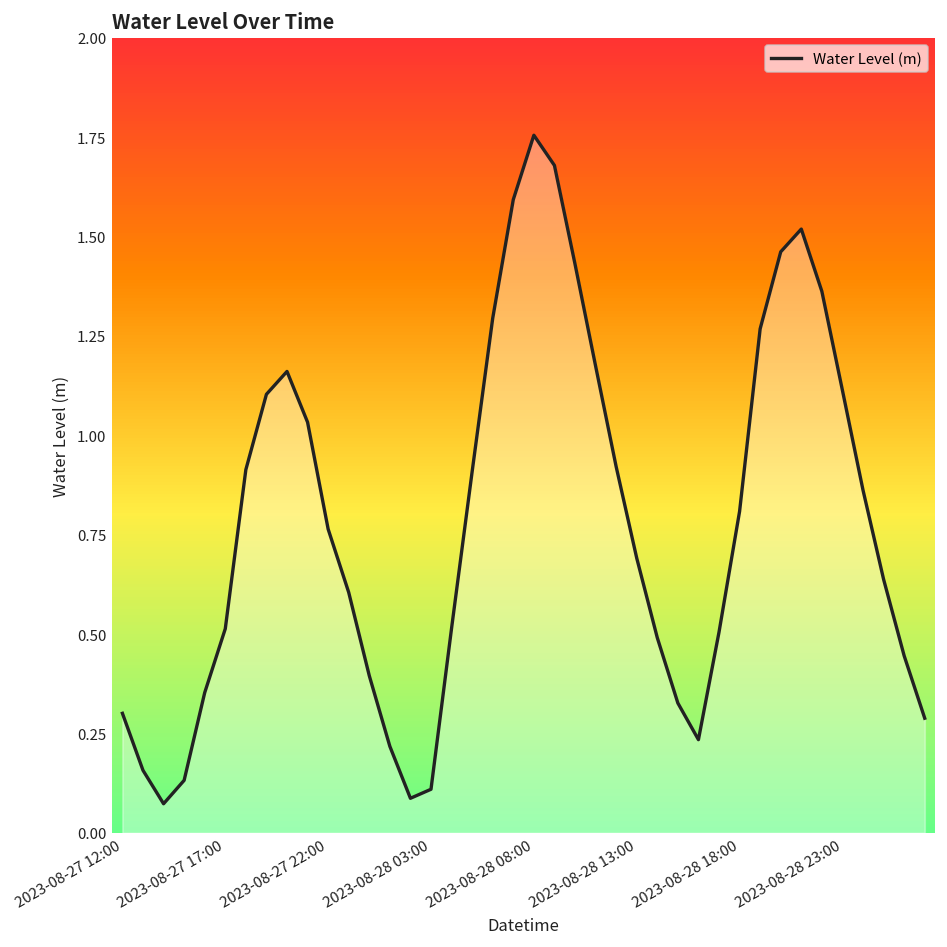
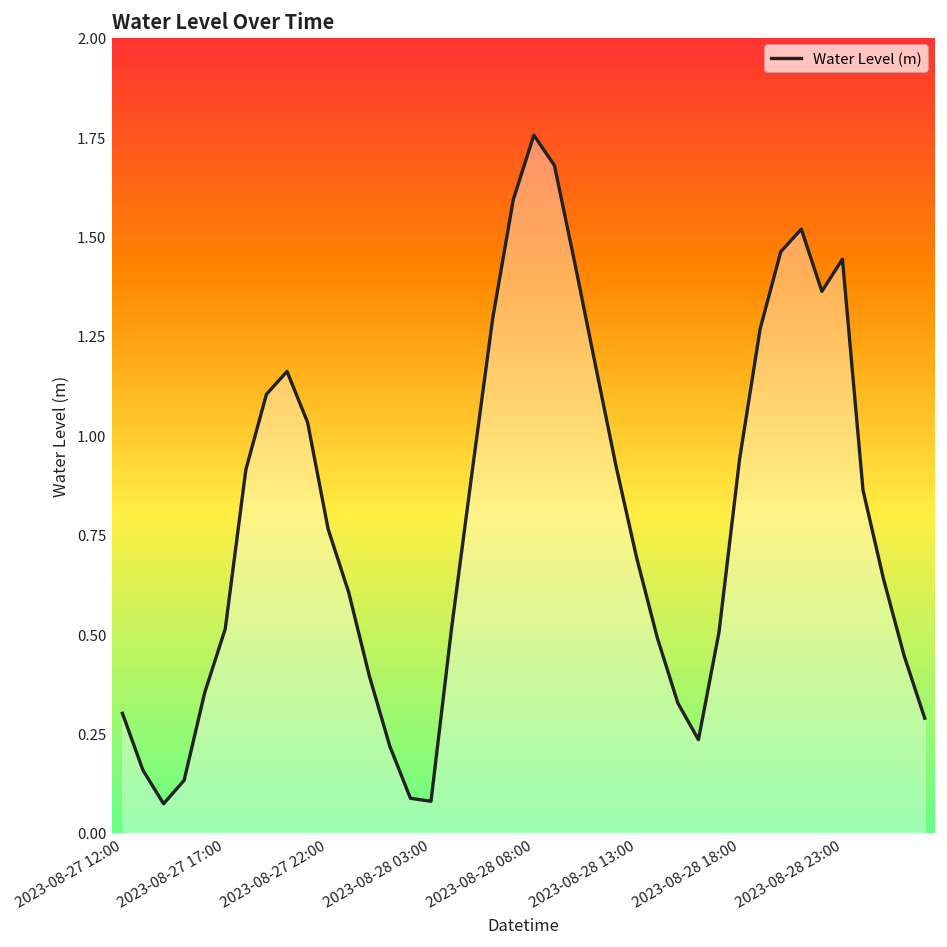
  {
    "2023-08-27 12:00": 0.30,
    "2023-08-27 17:00": 0.51,
    "2023-08-27 22:00": 0.76,
-   "2023-08-28 03:00": 0.11,
+   "2023-08-28 03:00": 0.08,
    "2023-08-28 08:00": 1.75,
    "2023-08-28 13:00": 0.69,
-   "2023-08-28 18:00": 0.81,
-   "2023-08-28 23:00": 1.11
+   "2023-08-28 18:00": 0.94,
+   "2023-08-28 23:00": 1.44
  }
